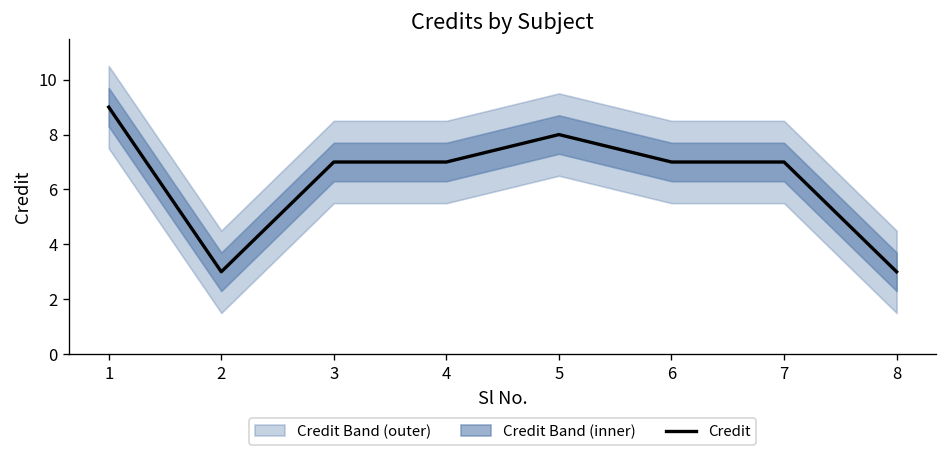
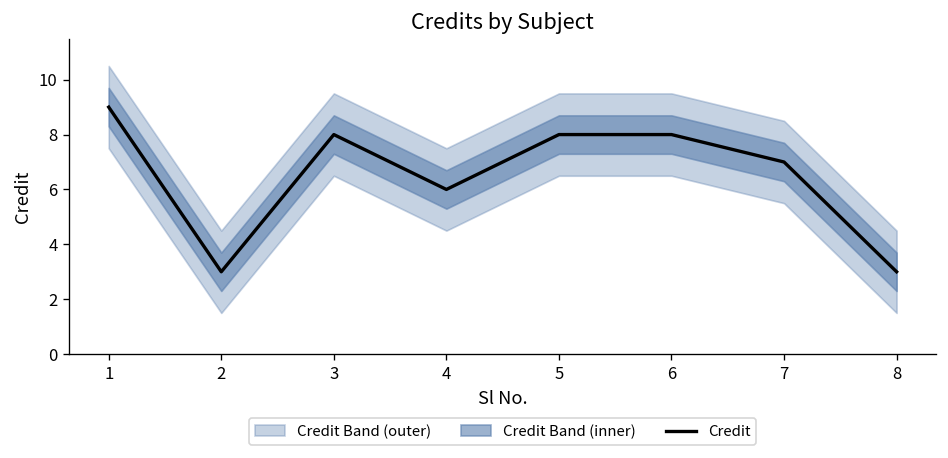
  {
    "Credit": {
      "1": 9,
      "2": 3,
-     "3": 7,
-     "4": 7,
+     "3": 8,
+     "4": 6,
      "5": 8,
-     "6": 7,
+     "6": 8,
      "7": 7,
      "8": 3
    }
  }
